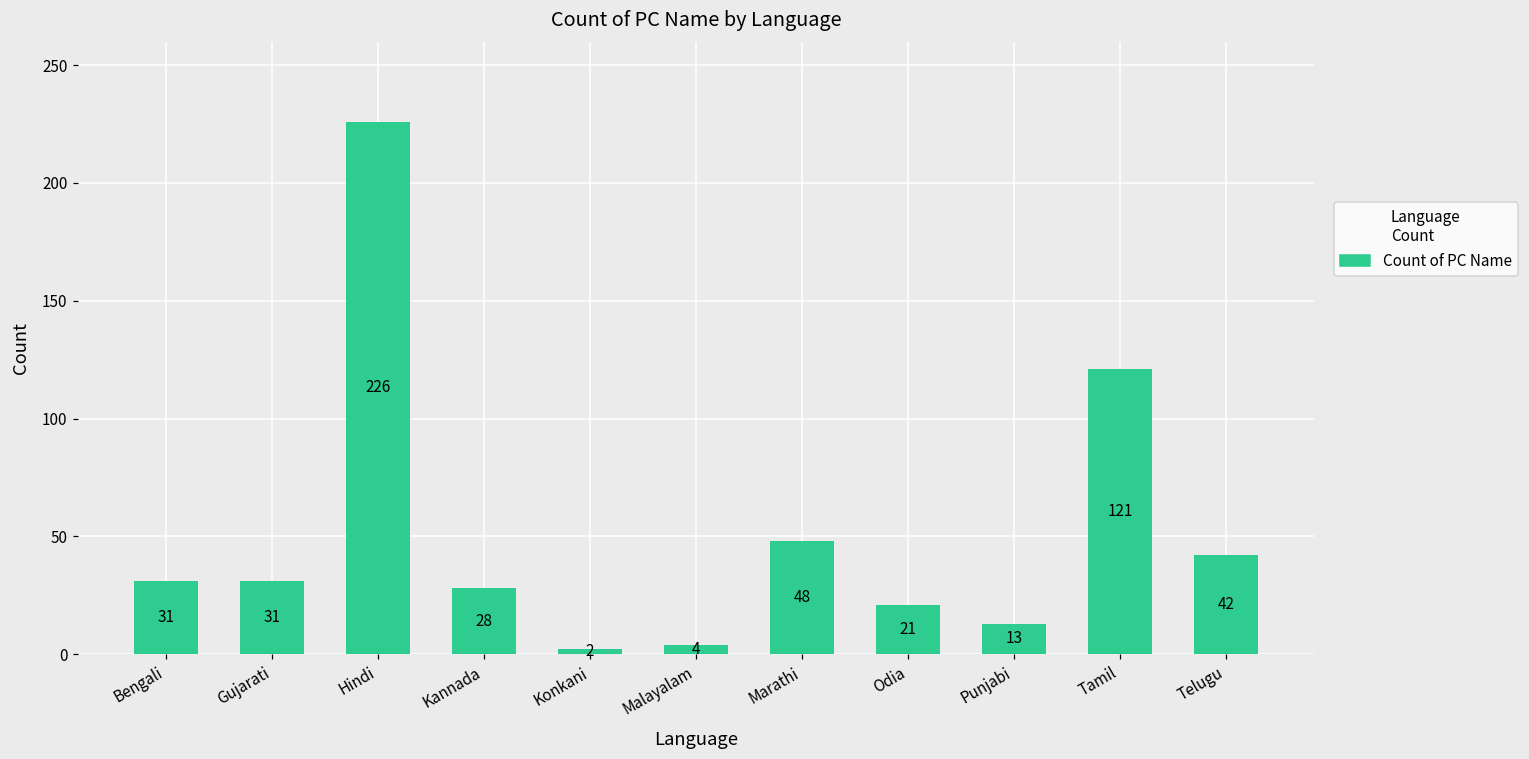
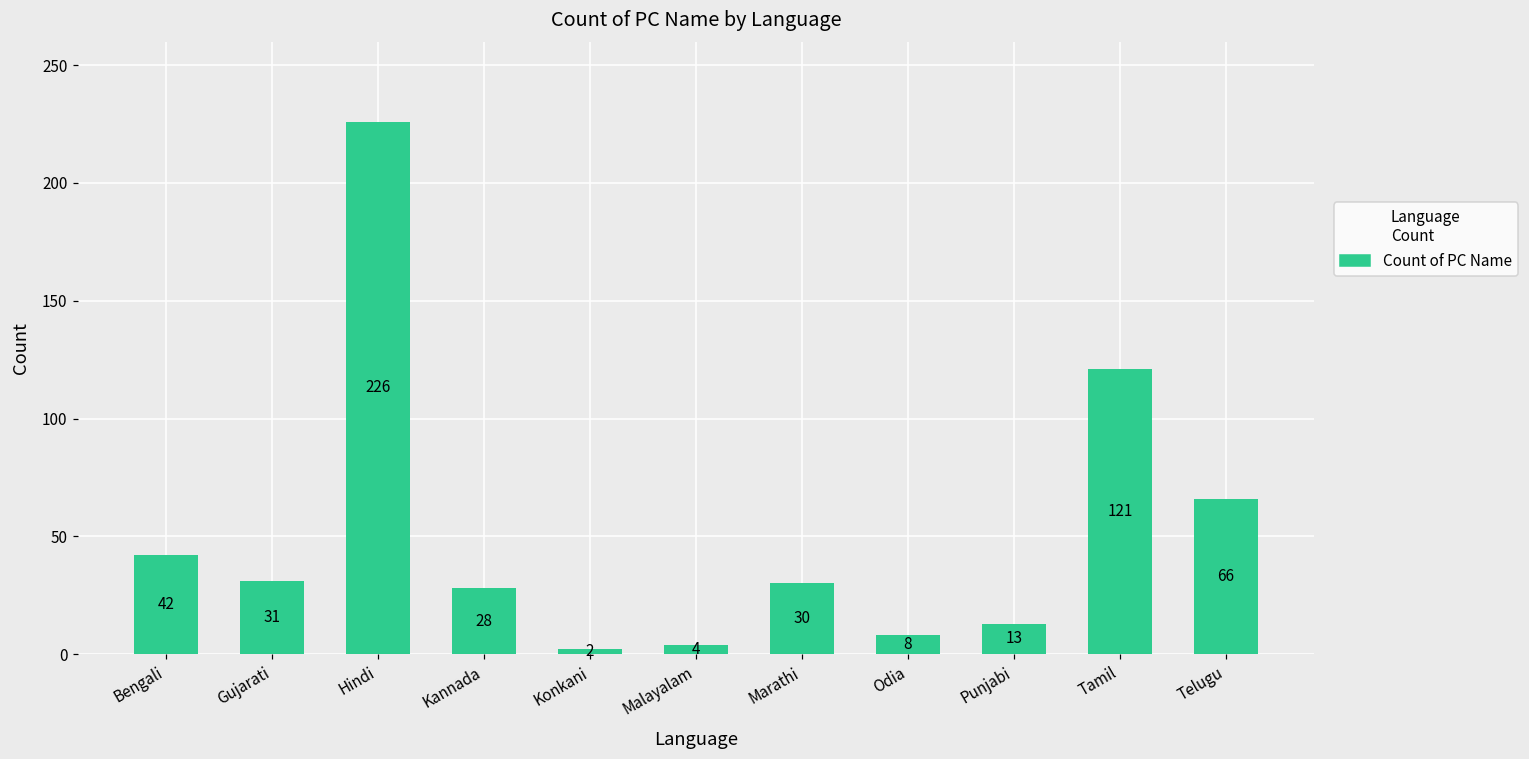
  {
-   "Bengali": 31,
+   "Bengali": 42,
    "Gujarati": 31,
    "Hindi": 226,
    "Kannada": 28,
    "Konkani": 2,
    "Malayalam": 4,
-   "Marathi": 48,
-   "Odia": 21,
+   "Marathi": 30,
+   "Odia": 8,
    "Punjabi": 13,
    "Tamil": 121,
-   "Telugu": 42
+   "Telugu": 66
  }
